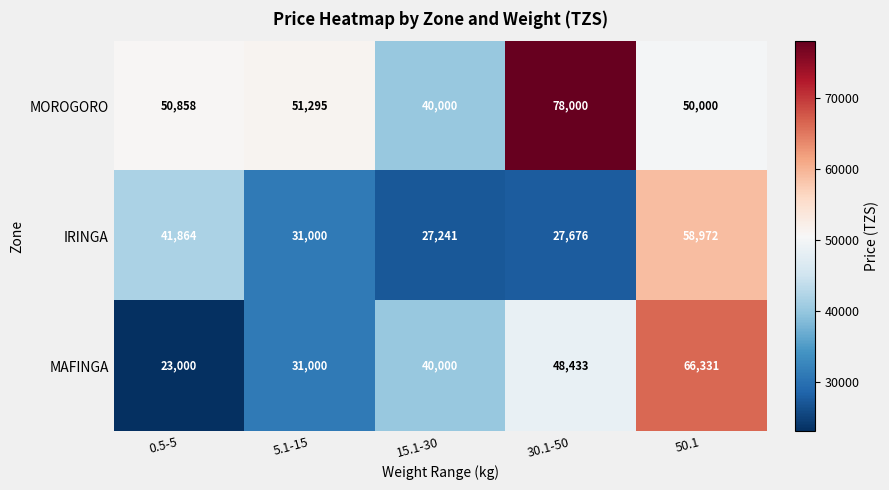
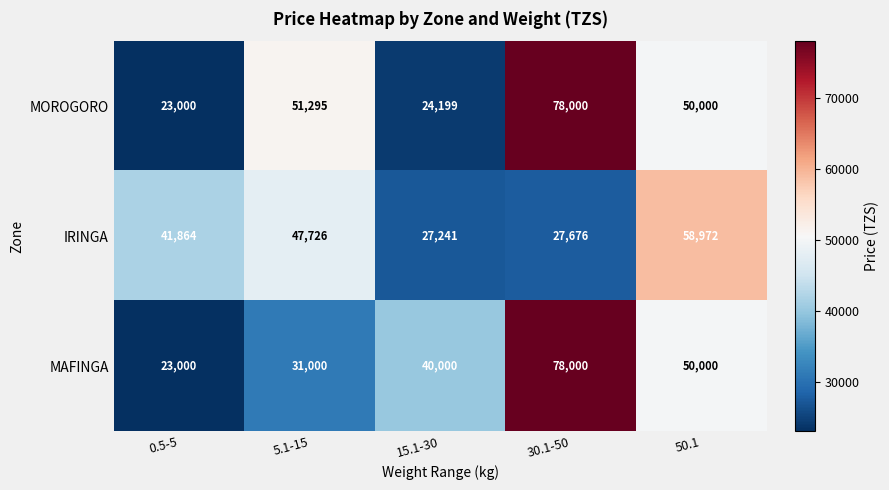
  {
    "MOROGORO": {
-     "0.5-5": "50,858",
+     "0.5-5": "23,000",
      "5.1-15": "51,295",
-     "15.1-30": "40,000",
+     "15.1-30": "24,199",
      "30.1-50": "78,000",
      "50.1": "50,000"
    },
    "IRINGA": {
      "0.5-5": "41,864",
-     "5.1-15": "31,000",
+     "5.1-15": "47,726",
      "15.1-30": "27,241",
      "30.1-50": "27,676",
      "50.1": "58,972"
    },
    "MAFINGA": {
      "0.5-5": "23,000",
      "5.1-15": "31,000",
      "15.1-30": "40,000",
-     "30.1-50": "48,433",
-     "50.1": "66,331"
+     "30.1-50": "78,000",
+     "50.1": "50,000"
    }
  }
